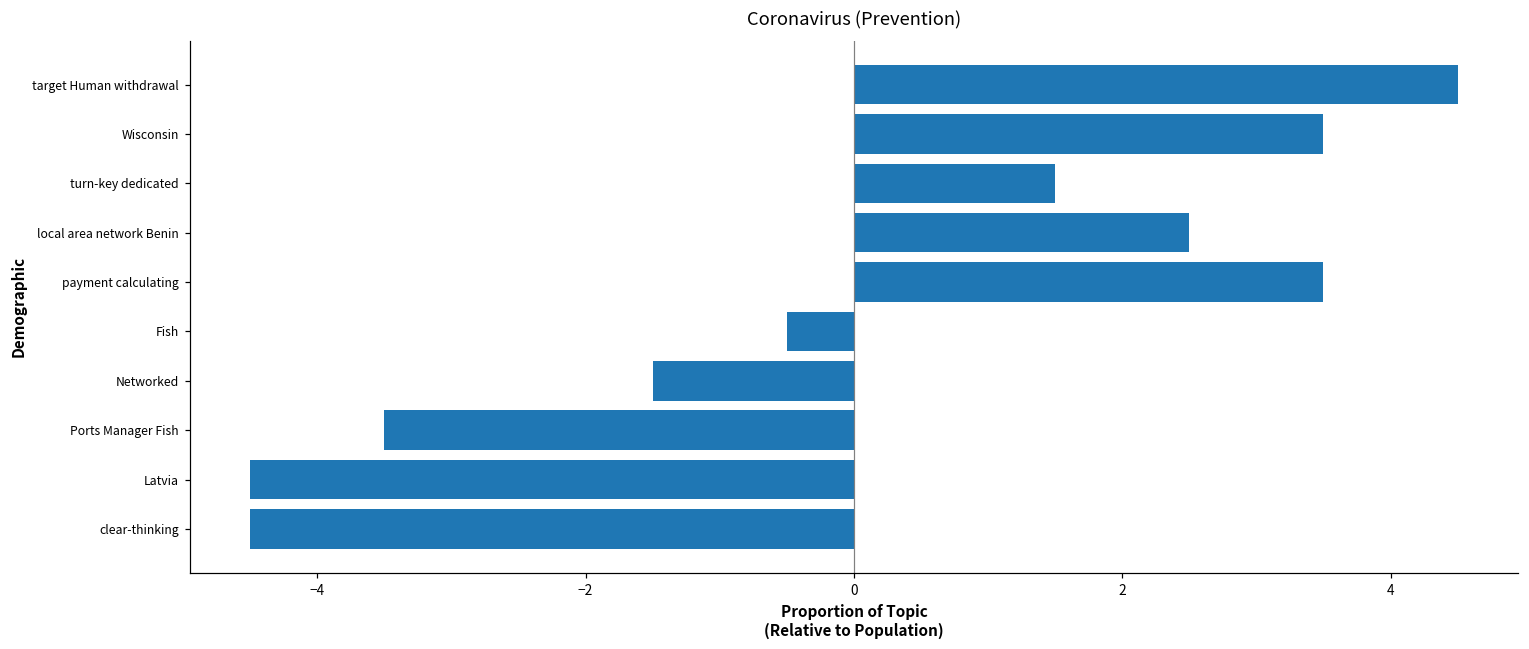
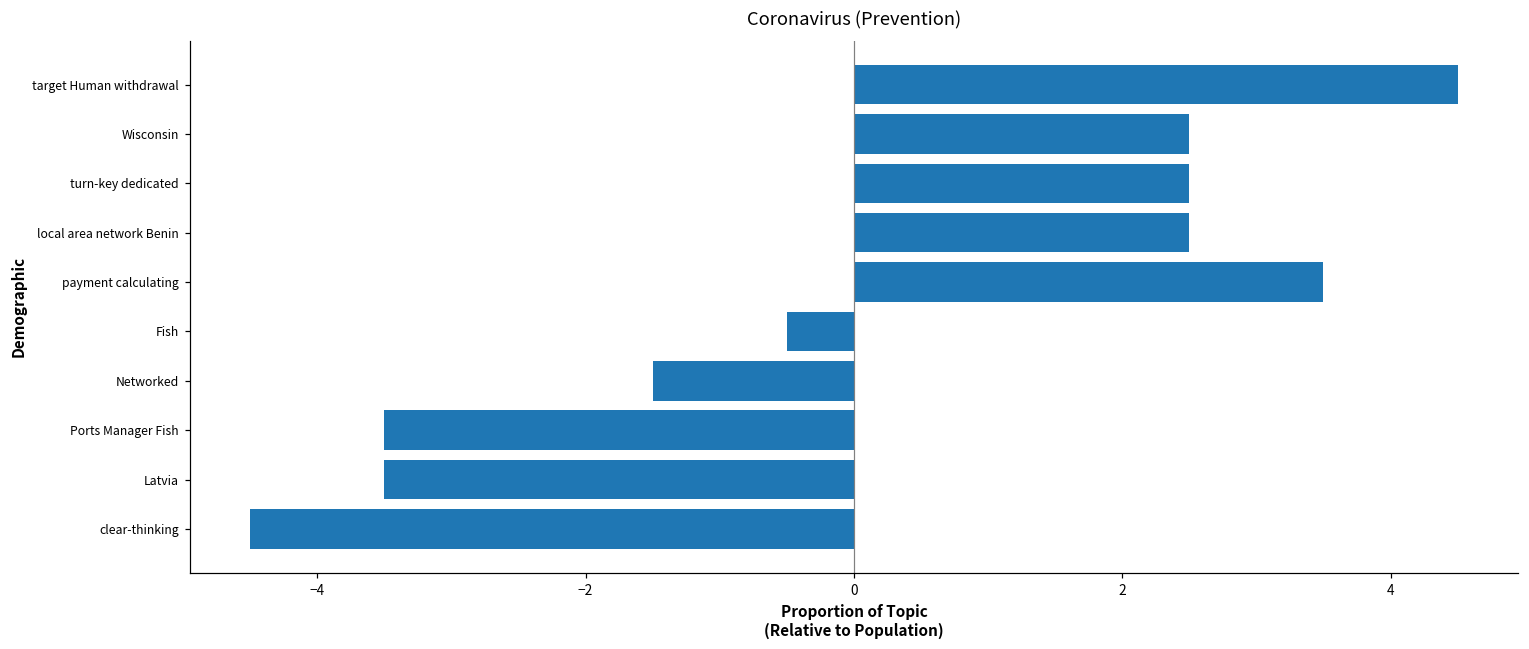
  {
    "target Human withdrawal": 4.50,
-   "Wisconsin": 3.50,
-   "turn-key dedicated": 1.50,
+   "Wisconsin": 2.50,
+   "turn-key dedicated": 2.50,
    "local area network Benin": 2.50,
    "payment calculating": 3.50,
    "Fish": -0.50,
    "Networked": -1.50,
    "Ports Manager Fish": -3.50,
-   "Latvia": -4.50,
+   "Latvia": -3.50,
    "clear-thinking": -4.50
  }
